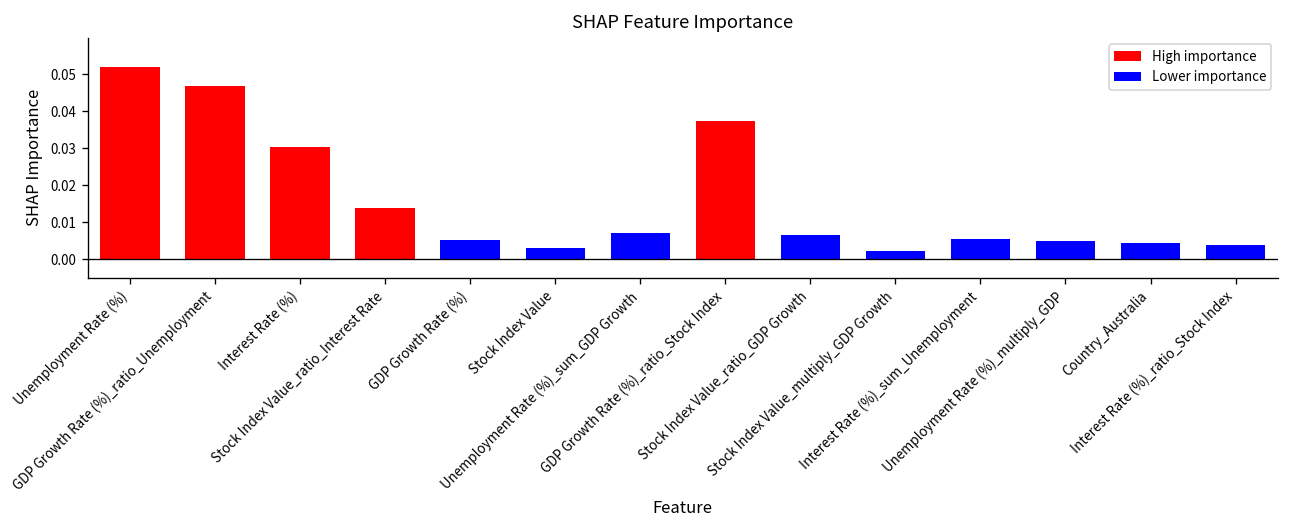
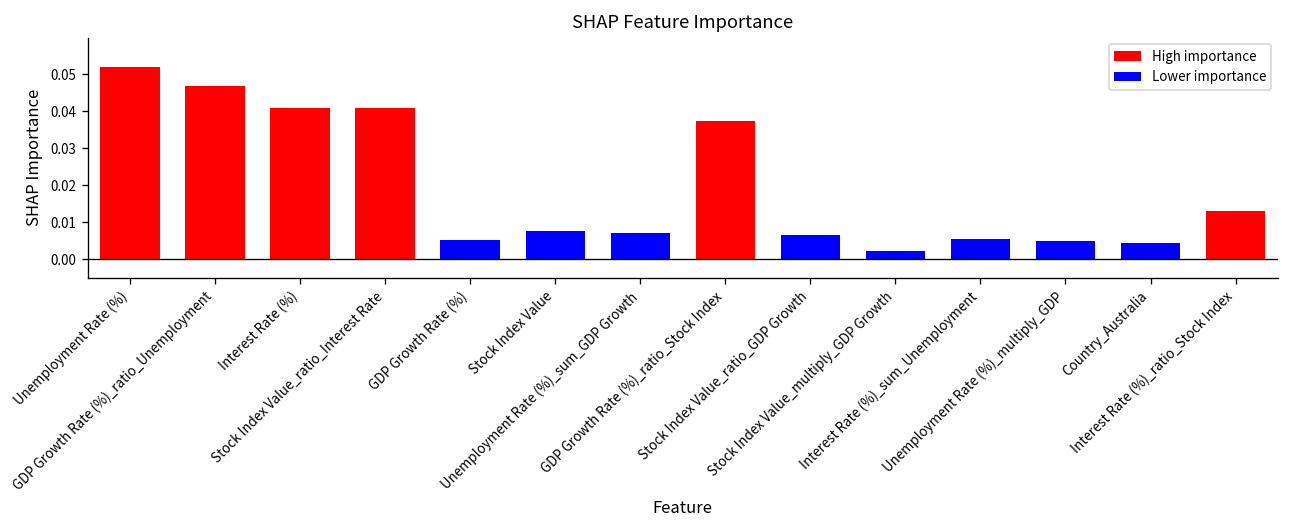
  {
    "Unemployment Rate (%)": 0.052,
    "GDP Growth Rate (%)_ratio_Unemployment": 0.047,
-   "Interest Rate (%)": 0.030,
-   "Stock Index Value_ratio_Interest Rate": 0.014,
+   "Interest Rate (%)": 0.041,
+   "Stock Index Value_ratio_Interest Rate": 0.041,
    "GDP Growth Rate (%)": 0.005,
-   "Stock Index Value": 0.003,
+   "Stock Index Value": 0.008,
    "Unemployment Rate (%)_sum_GDP Growth": 0.007,
    "GDP Growth Rate (%)_ratio_Stock Index": 0.037,
    "Stock Index Value_ratio_GDP Growth": 0.007,
    "Stock Index Value_multiply_GDP Growth": 0.002,
    "Interest Rate (%)_sum_Unemployment": 0.005,
    "Unemployment Rate (%)_multiply_GDP": 0.005,
    "Country_Australia": 0.004,
-   "Interest Rate (%)_ratio_Stock Index": 0.004
+   "Interest Rate (%)_ratio_Stock Index": 0.013
  }
